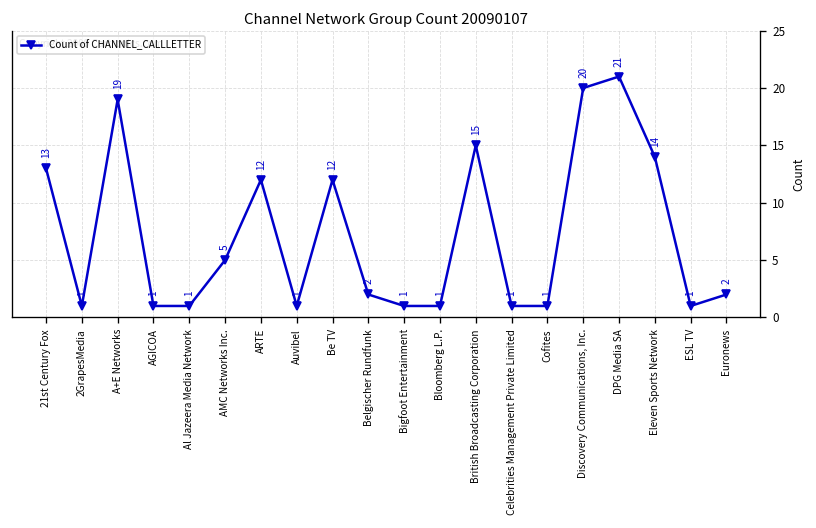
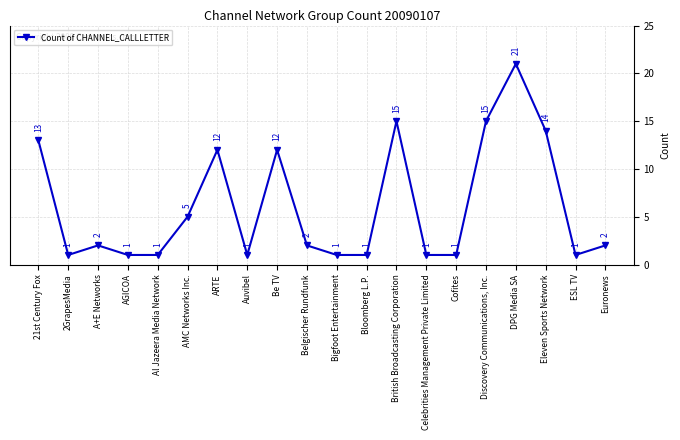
  {
    "21st Century Fox": 13,
    "2GrapesMedia": 1,
-   "A+E Networks": 19,
+   "A+E Networks": 2,
    "AGICOA": 1,
    "Al Jazeera Media Network": 1,
    "AMC Networks Inc.": 5,
    "ARTE": 12,
    "Auvibel": 1,
    "Be TV": 12,
    "Belgischer Rundfunk": 2,
    "Bigfoot Entertainment": 1,
    "Bloomberg L.P.": 1,
    "British Broadcasting Corporation": 15,
    "Celebrities Management Private Limited": 1,
    "Cofites": 1,
-   "Discovery Communications, Inc.": 20,
+   "Discovery Communications, Inc.": 15,
    "DPG Media SA": 21,
    "Eleven Sports Network": 14,
    "ESL TV": 1,
    "Euronews": 2
  }
